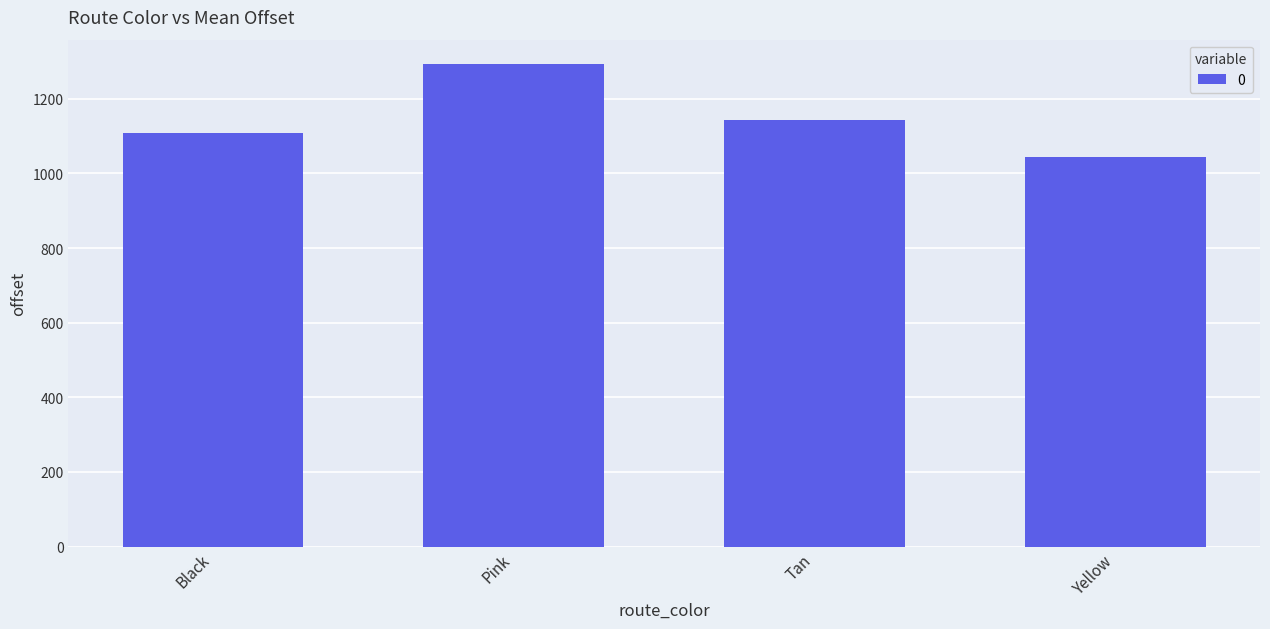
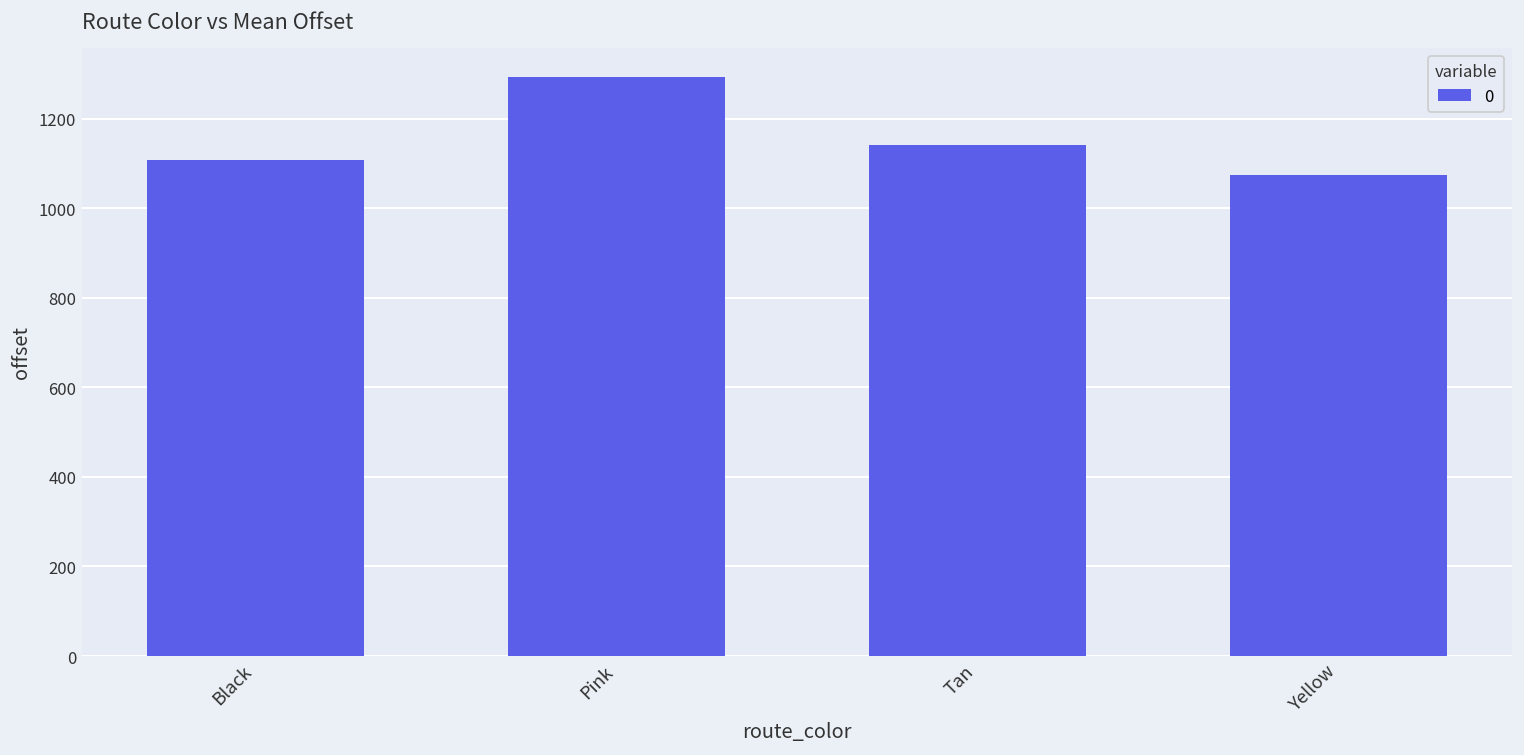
  {
    "Black": 1110,
    "Pink": 1290,
    "Tan": 1140,
-   "Yellow": 1040
+   "Yellow": 1070
  }
